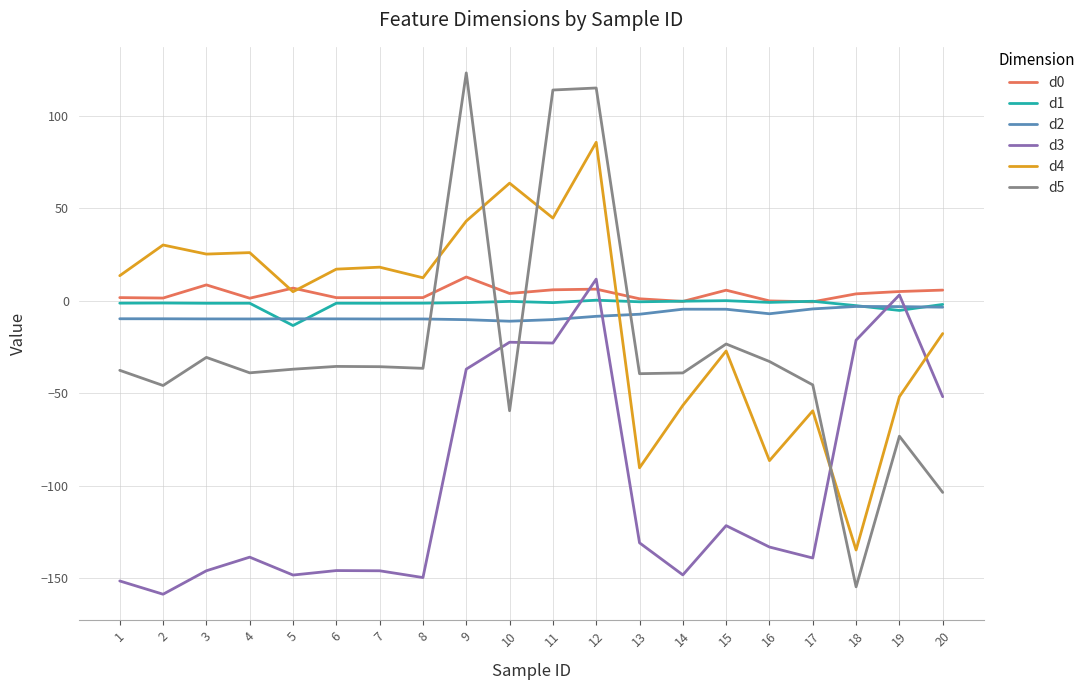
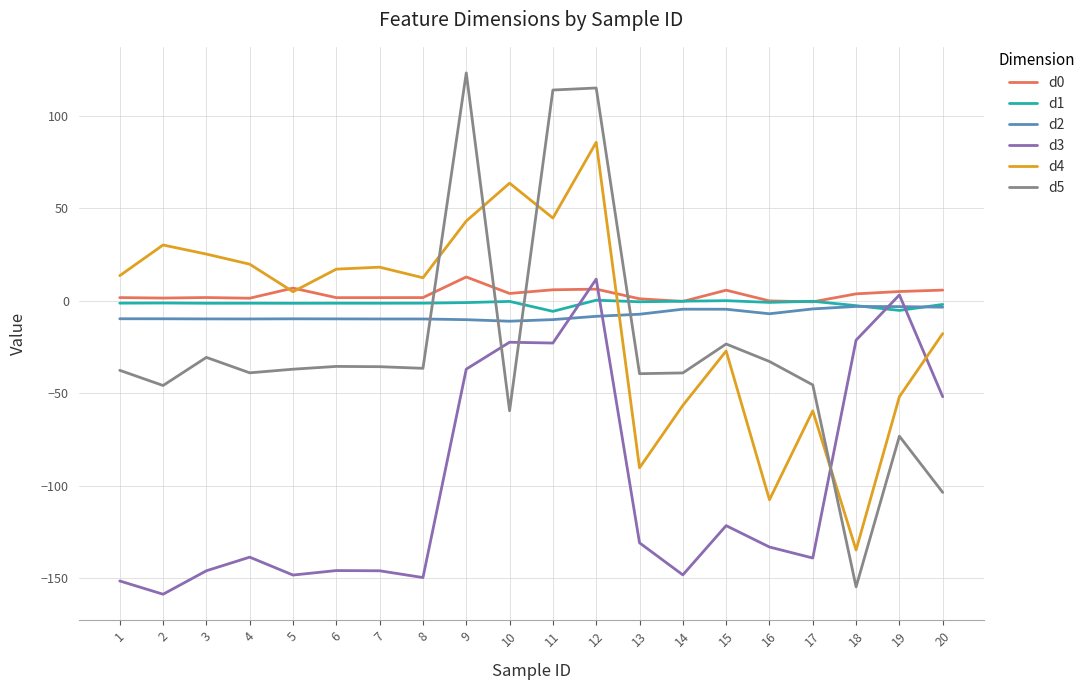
  {
    "d0": {
      "1": 2,
      "2": 2,
-     "3": 9,
+     "3": 2,
      "4": 1,
      "5": 7,
      "6": 2,
      "7": 2,
      "8": 2,
      "9": 13,
      "10": 4,
      "11": 6,
      "12": 6,
      "13": 1,
      "15": 6,
      "18": 4,
      "19": 5,
      "20": 6
    },
    "d1": {
      "1": -1,
      "2": -1,
      "3": -1,
      "4": -1,
-     "5": -13,
+     "5": -1,
      "6": -1,
      "7": -1,
      "8": -1,
      "9": -1,
      "10": 0,
-     "11": -1,
+     "11": -6,
      "12": 0,
      "13": 0,
      "15": 0,
      "19": -5,
      "20": -2
    },
    "d4": {
      "1": 14,
      "2": 30,
      "3": 25,
-     "4": 26,
+     "4": 20,
      "5": 5,
      "6": 17,
      "7": 18,
      "8": 13,
      "9": 43,
      "10": 64,
      "11": 45,
      "12": 86,
      "13": -90,
      "14": -57,
      "15": -27,
-     "16": -86,
+     "16": -108,
      "17": -59,
      "18": -135,
      "19": -52,
      "20": -18
    }
  }
